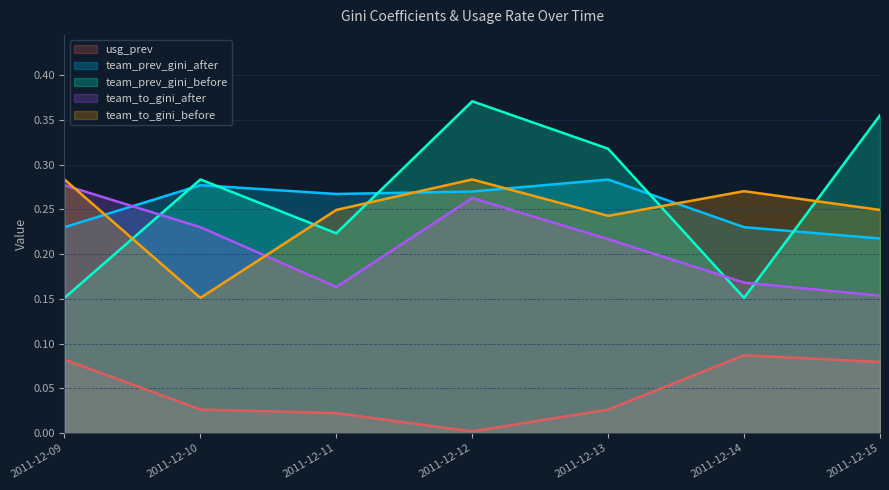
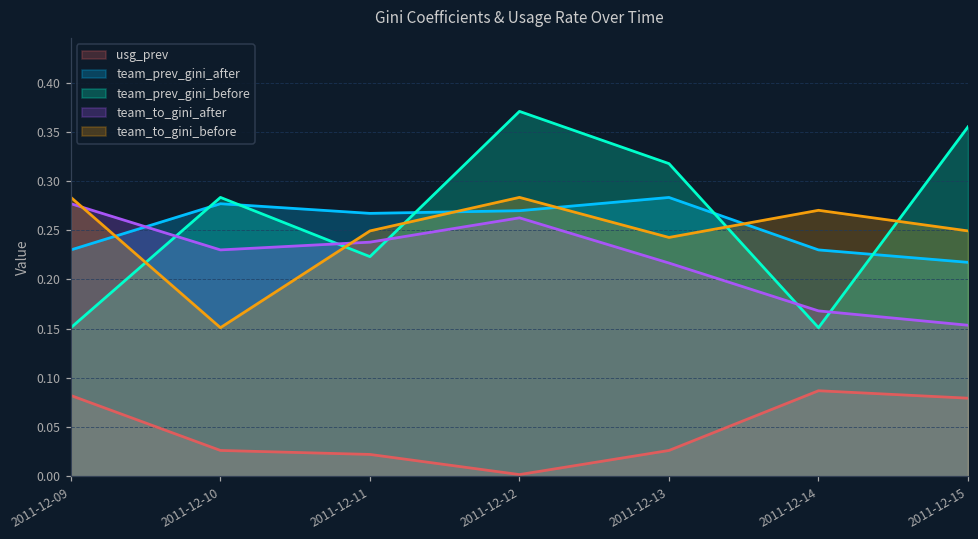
  {
    "team_to_gini_after": {
      "2011-12-09": 0.28,
      "2011-12-10": 0.23,
-     "2011-12-11": 0.16,
+     "2011-12-11": 0.24,
      "2011-12-12": 0.26,
      "2011-12-13": 0.22,
      "2011-12-14": 0.17,
      "2011-12-15": 0.15
    }
  }
